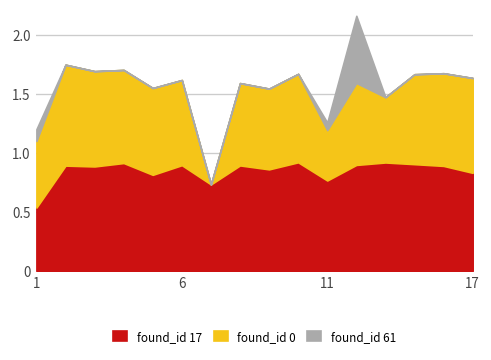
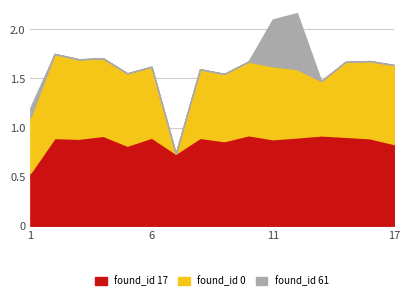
  {
    "found_id 17": {
-     "11": 0.8
+     "11": 0.9
    },
    "found_id 0": {
-     "11": 0.4
+     "11": 0.7
    },
    "found_id 61": {
      "1": 0.1,
-     "11": 0.1
+     "11": 0.5
    }
  }
